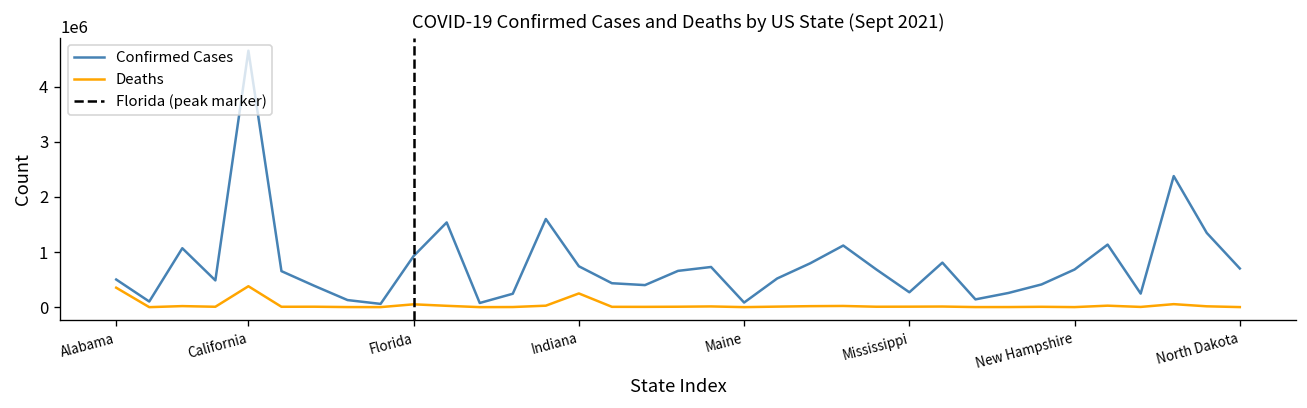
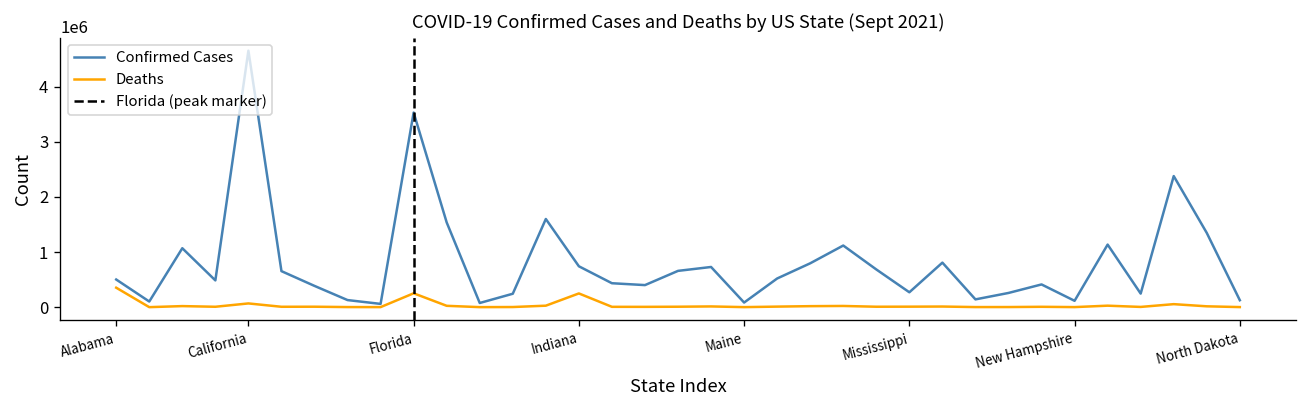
  {
    "Confirmed Cases": {
      "Alabama": 500000,
-     "Florida": 900000,
+     "Florida": 3500000,
      "Indiana": 700000,
      "Maine": 100000,
      "Mississippi": 300000,
-     "New Hampshire": 700000,
-     "North Dakota": 700000
+     "New Hampshire": 100000,
+     "North Dakota": 100000
    },
    "Deaths": {
      "Alabama": 400000,
-     "California": 400000,
-     "Florida": 100000,
+     "California": 100000,
+     "Florida": 300000,
      "Indiana": 200000,
      "Maine": 0,
      "Mississippi": 0,
      "New Hampshire": 0,
      "North Dakota": 0
    }
  }
